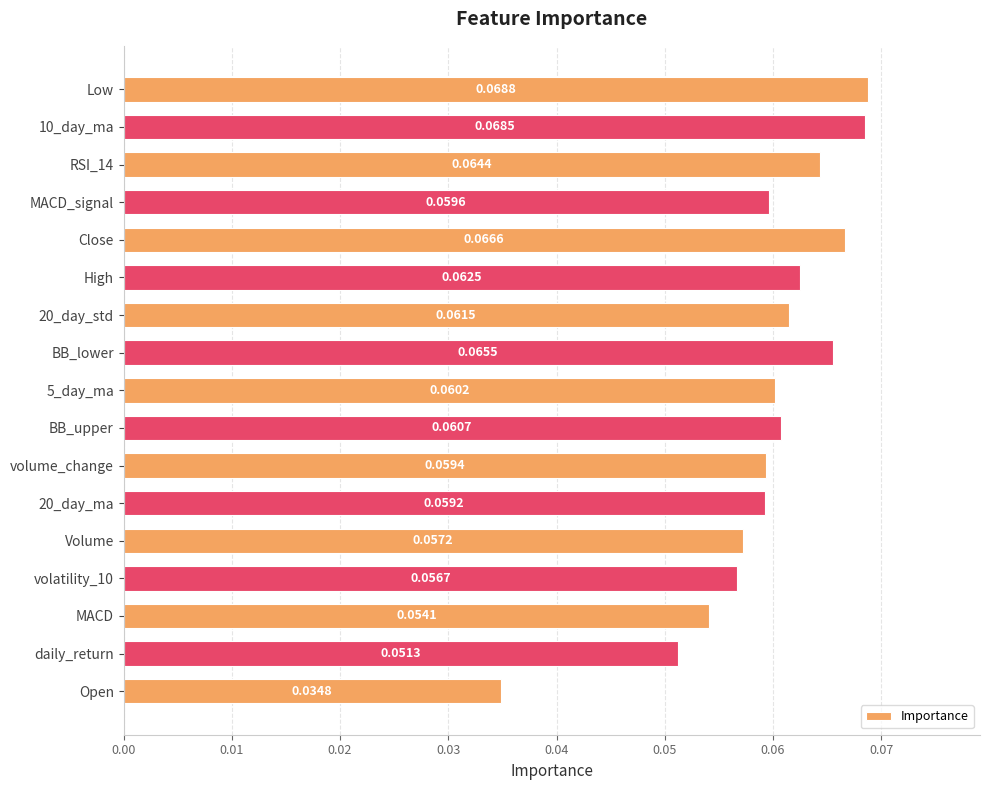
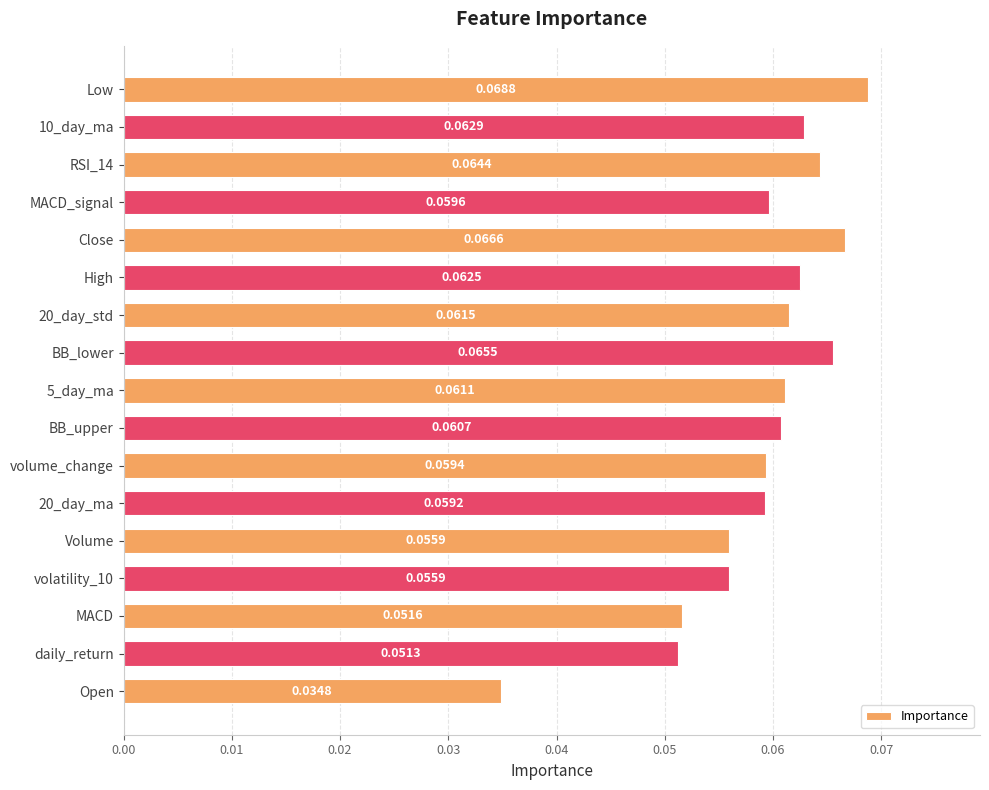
  {
    "Low": 0.0688,
-   "10_day_ma": 0.0685,
+   "10_day_ma": 0.0629,
    "RSI_14": 0.0644,
    "MACD_signal": 0.0596,
    "Close": 0.0666,
    "High": 0.0625,
    "20_day_std": 0.0615,
    "BB_lower": 0.0655,
-   "5_day_ma": 0.0602,
+   "5_day_ma": 0.0611,
    "BB_upper": 0.0607,
    "volume_change": 0.0594,
    "20_day_ma": 0.0592,
-   "Volume": 0.0572,
-   "volatility_10": 0.0567,
-   "MACD": 0.0541,
+   "Volume": 0.0559,
+   "volatility_10": 0.0559,
+   "MACD": 0.0516,
    "daily_return": 0.0513,
    "Open": 0.0348
  }
